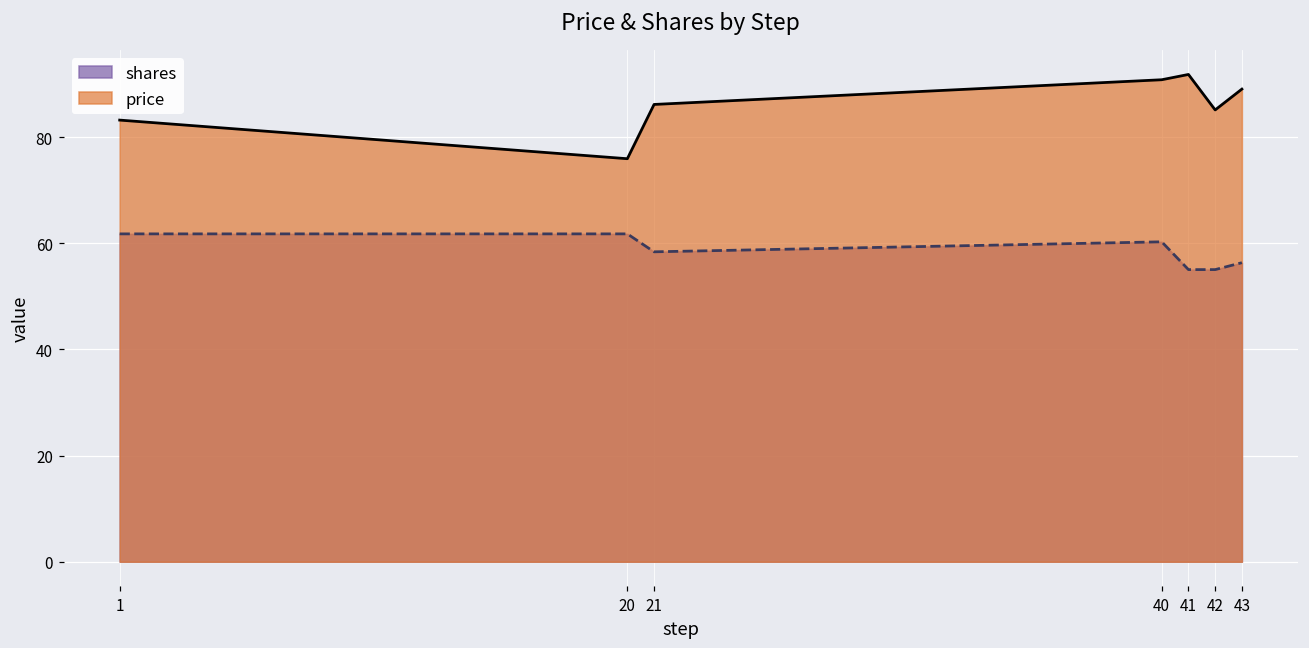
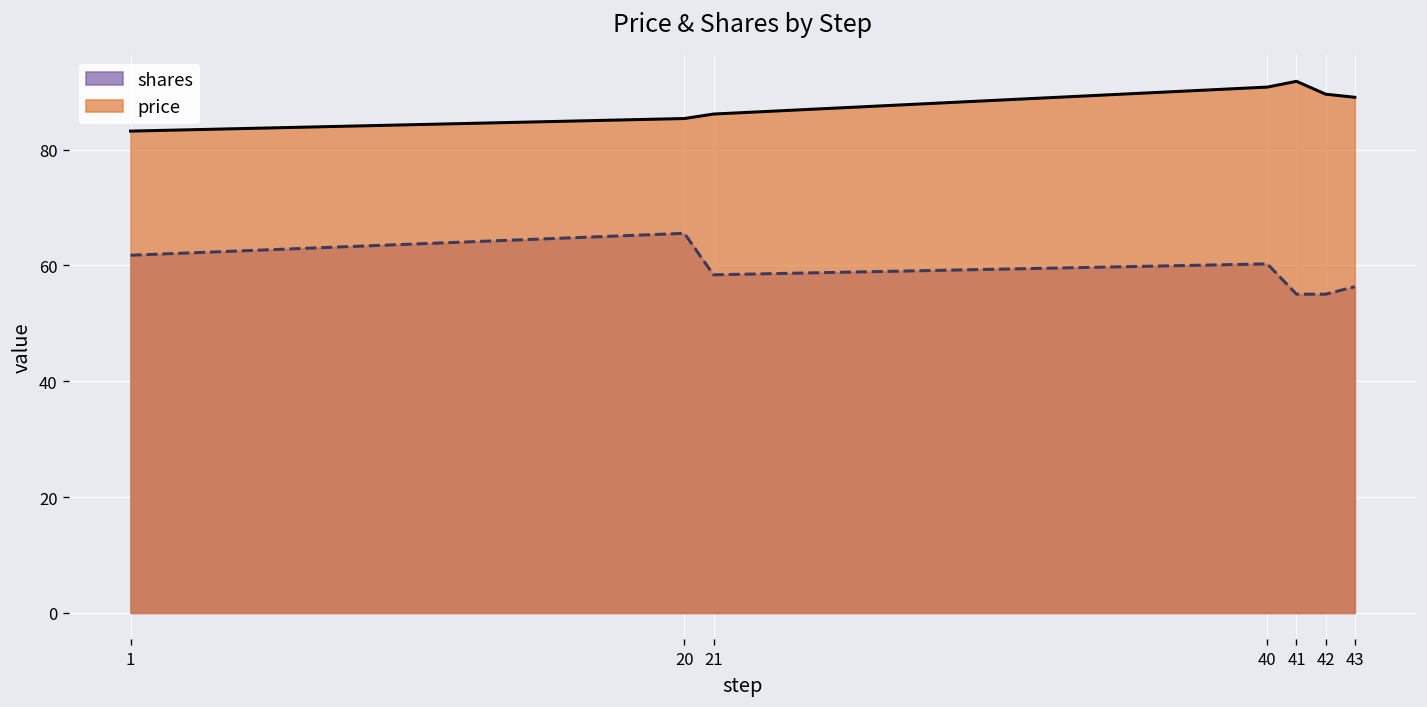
  {
    "shares": {
      "1": 62,
-     "20": 62,
+     "20": 66,
      "21": 58,
      "40": 60,
      "41": 55,
      "42": 55,
      "43": 56
    },
    "price": {
      "1": 83,
-     "20": 76,
+     "20": 85,
      "21": 86,
      "40": 91,
      "41": 92,
-     "42": 85,
+     "42": 90,
      "43": 89
    }
  }
